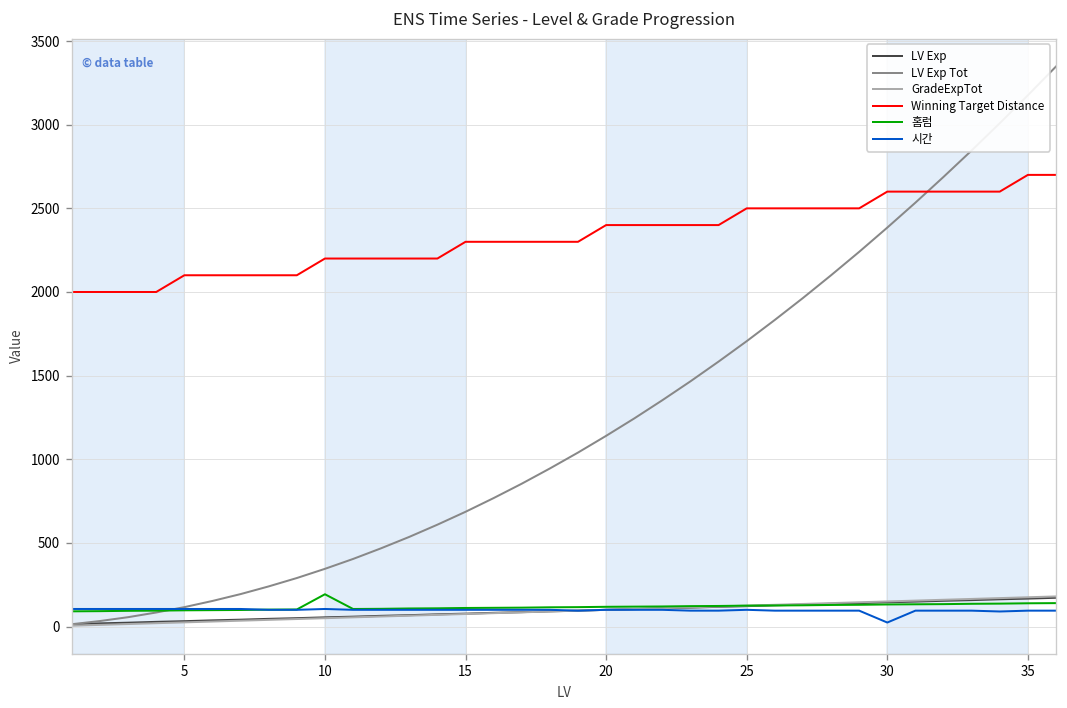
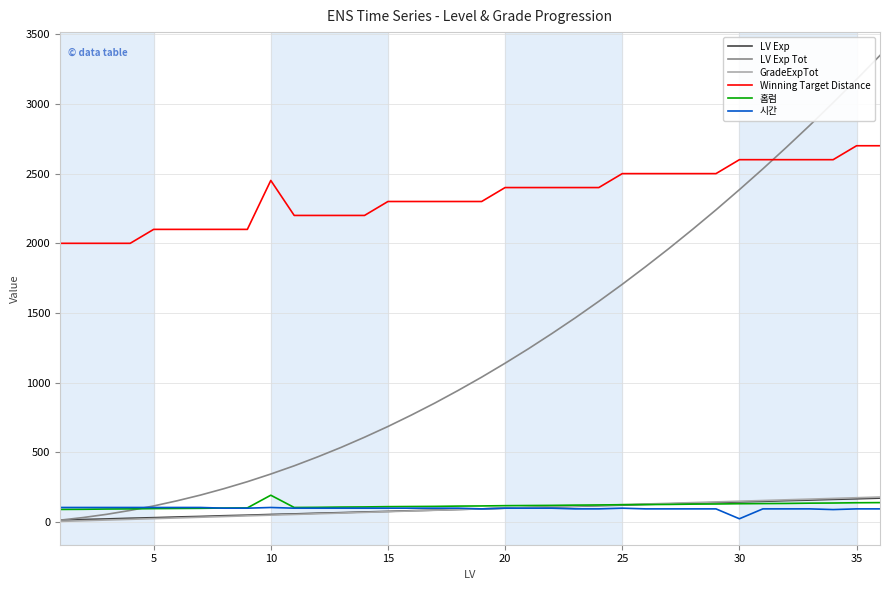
  {
    "Winning Target Distance": {
      "5": 2100,
-     "10": 2200,
+     "10": 2450,
      "15": 2300,
      "20": 2400,
      "25": 2500,
      "30": 2600,
      "35": 2700
    },
    "홈럼": {
      "10": 190,
      "35": 140
    },
    "시간": {
      "10": 110,
      "25": 100,
      "30": 20,
      "35": 100
    }
  }
